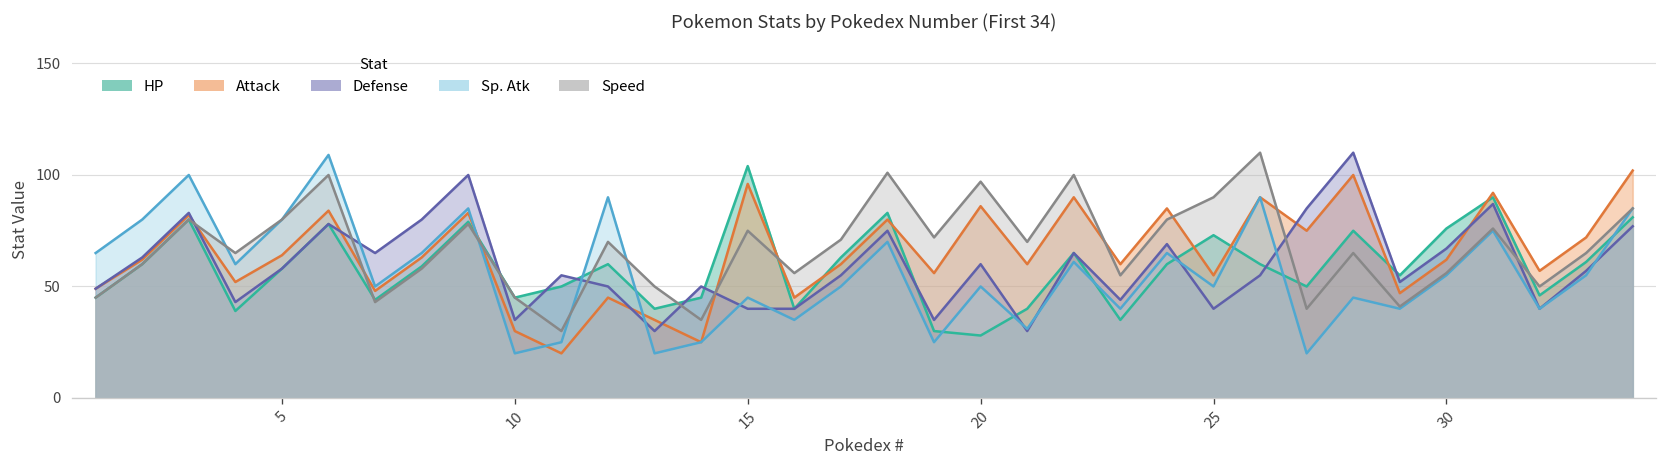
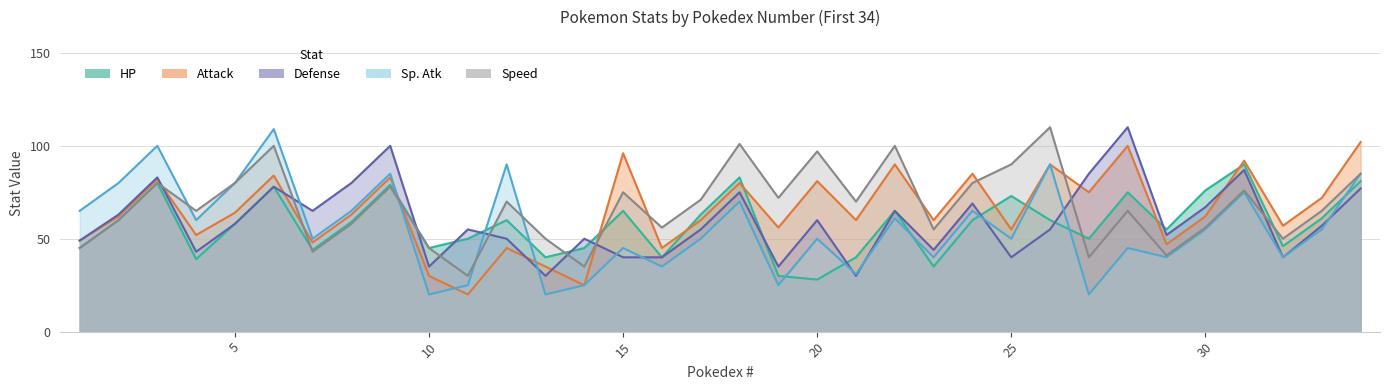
  {
    "HP": {
-     "15": 104,
+     "15": 65,
      "20": 28,
      "25": 73,
      "30": 76
    },
    "Attack": {
      "5": 64,
      "10": 30,
      "15": 96,
-     "20": 86,
+     "20": 81,
      "25": 55,
      "30": 62
    }
  }
